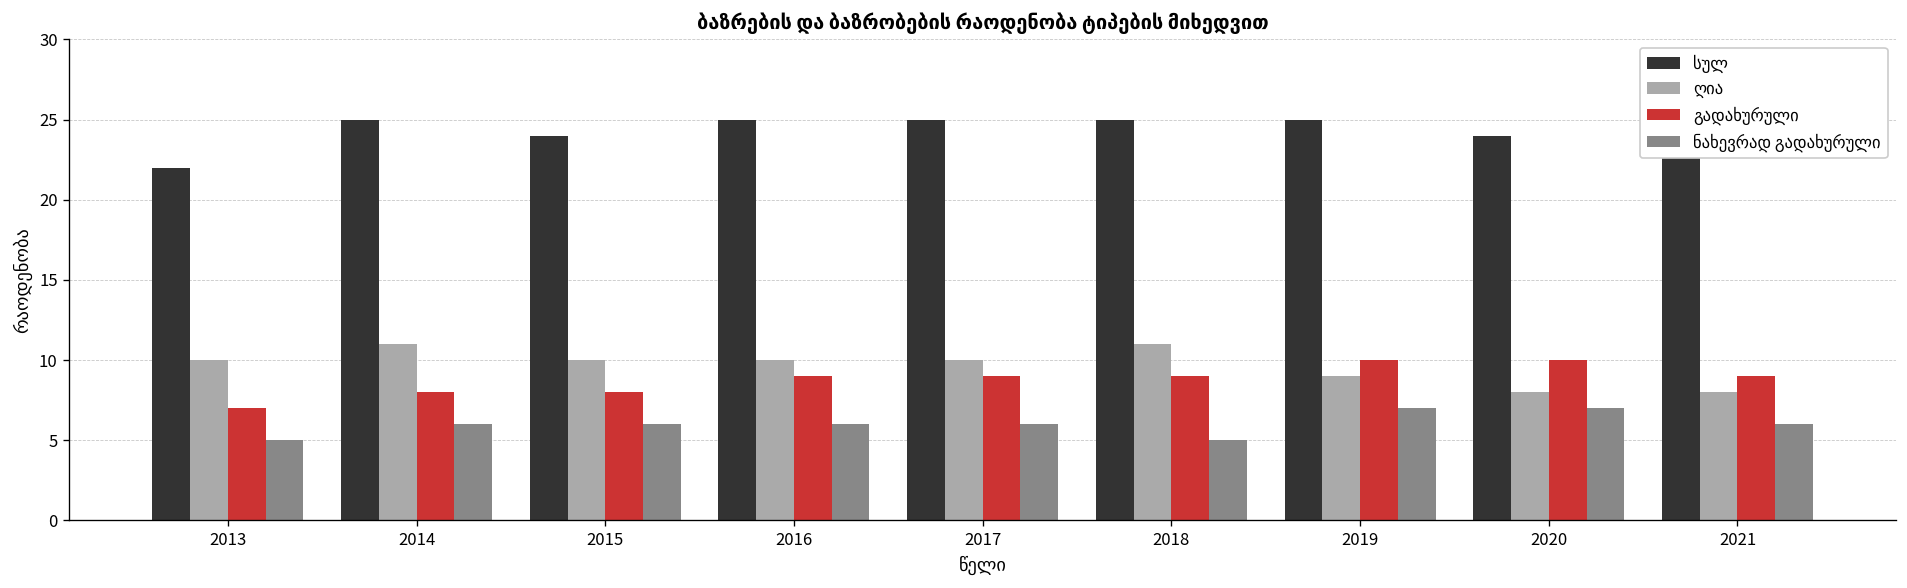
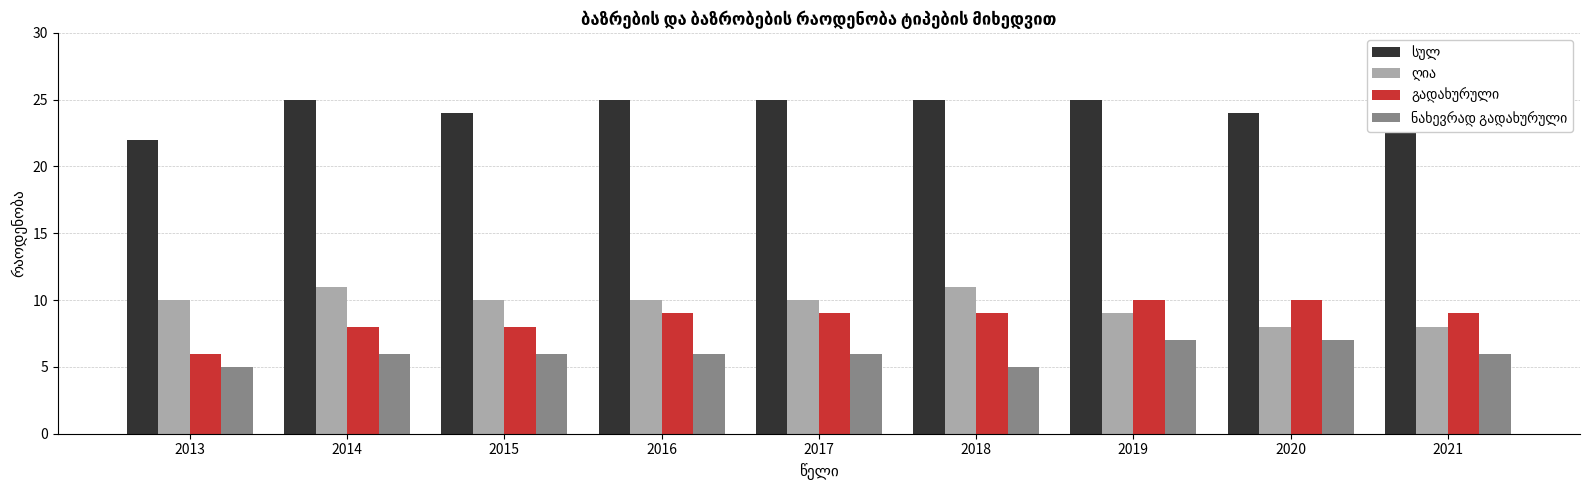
  {
    "სულ": {
      "2013": 22,
      "2014": 25,
      "2015": 24,
      "2016": 25,
      "2017": 25,
      "2018": 25,
      "2019": 25,
      "2020": 24
    },
    "გადახურული": {
-     "2013": 7,
+     "2013": 6,
      "2014": 8,
      "2015": 8,
      "2016": 9,
      "2017": 9,
      "2018": 9,
      "2019": 10,
      "2020": 10,
      "2021": 9
    }
  }
